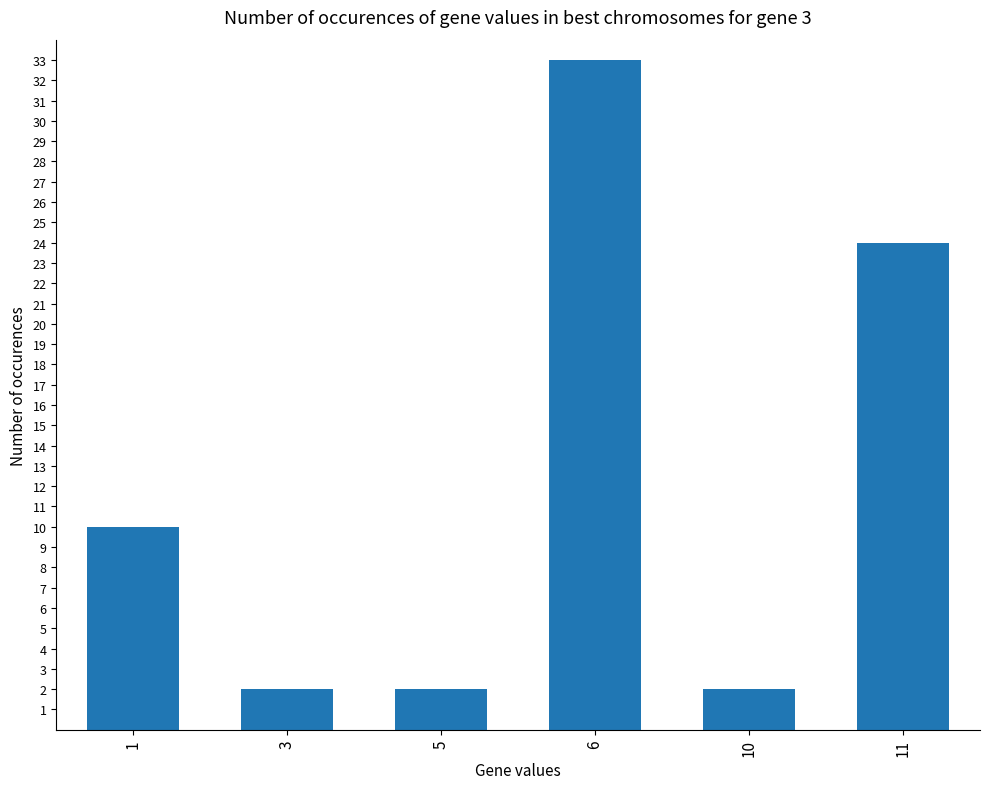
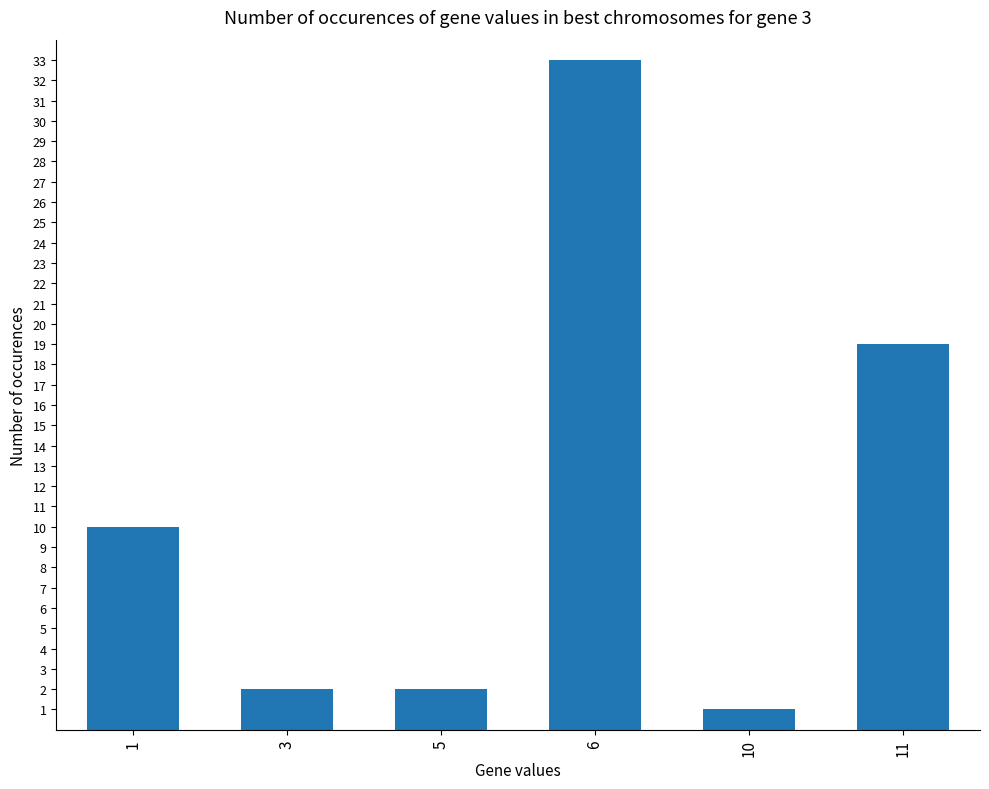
  {
    "1": 10,
    "3": 2,
    "5": 2,
    "6": 33,
-   "10": 2,
-   "11": 24
+   "10": 1,
+   "11": 19
  }
